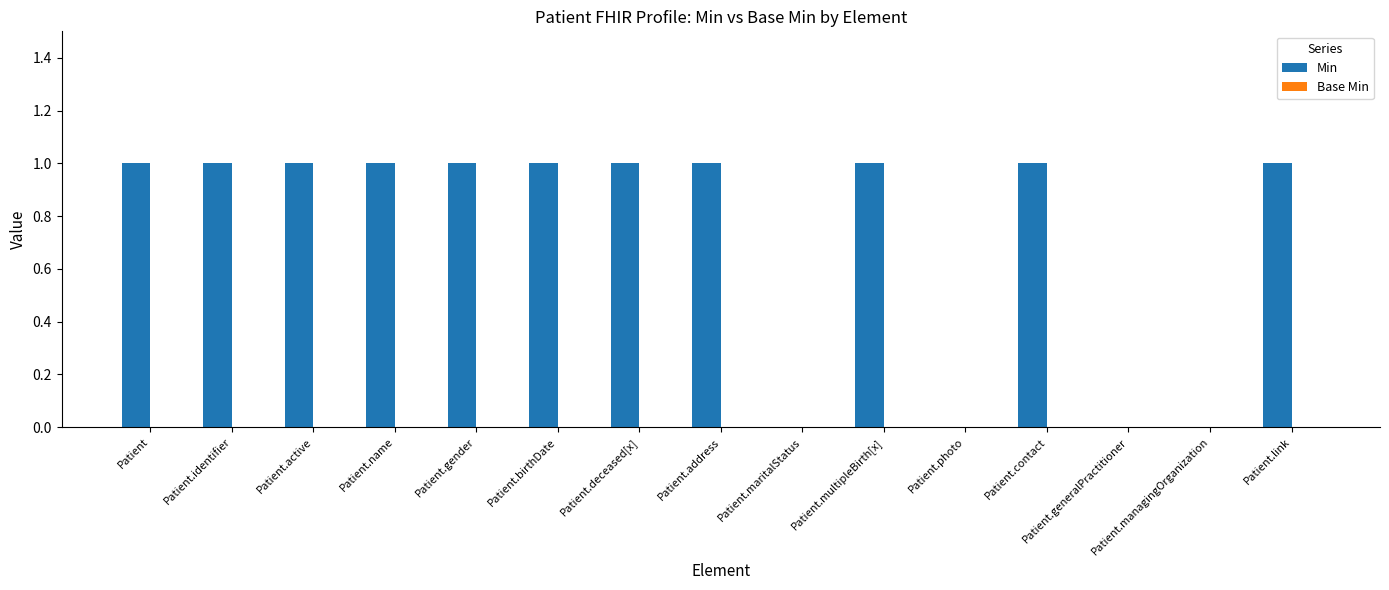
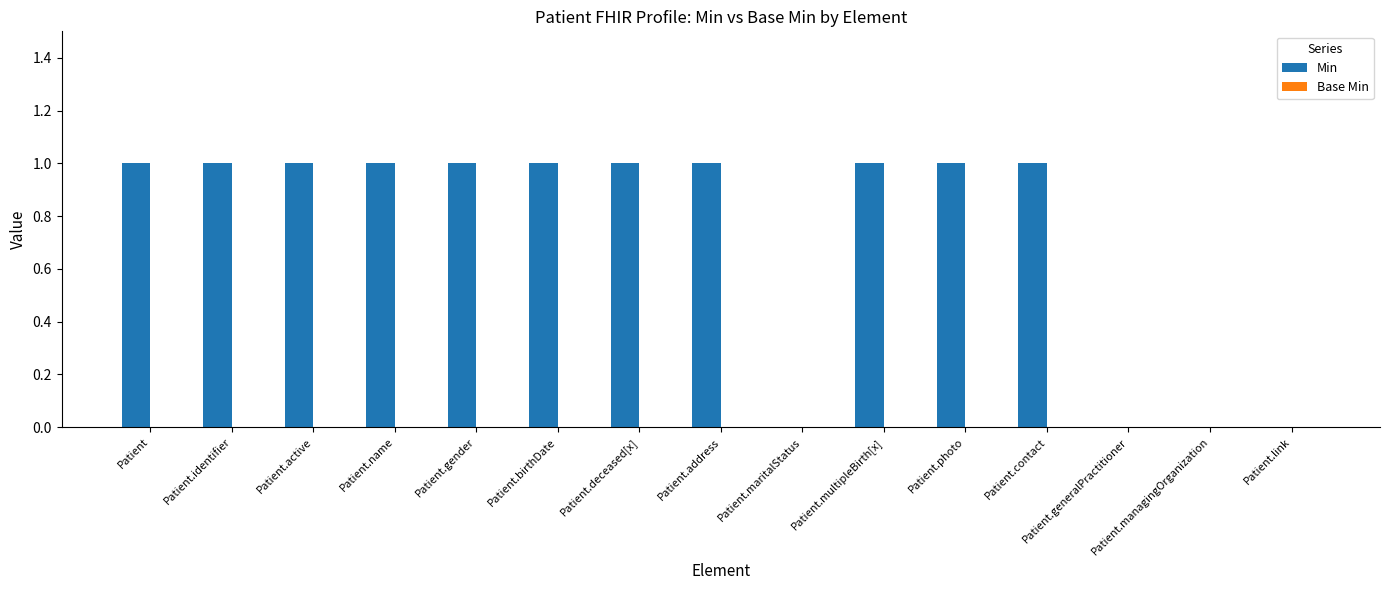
  {
    "Min": {
      "Patient": 1,
      "Patient.identifier": 1,
      "Patient.active": 1,
      "Patient.name": 1,
      "Patient.gender": 1,
      "Patient.birthDate": 1,
      "Patient.deceased[x]": 1,
      "Patient.address": 1,
      "Patient.maritalStatus": 0,
      "Patient.multipleBirth[x]": 1,
-     "Patient.photo": 0,
+     "Patient.photo": 1,
      "Patient.contact": 1,
      "Patient.generalPractitioner": 0,
      "Patient.managingOrganization": 0,
-     "Patient.link": 1
+     "Patient.link": 0
    },
    "Base Min": {
      "Patient": 0,
      "Patient.identifier": 0,
      "Patient.active": 0,
      "Patient.name": 0,
      "Patient.gender": 0,
      "Patient.birthDate": 0,
      "Patient.deceased[x]": 0,
      "Patient.address": 0,
      "Patient.maritalStatus": 0,
      "Patient.multipleBirth[x]": 0,
      "Patient.photo": 0,
      "Patient.contact": 0,
      "Patient.generalPractitioner": 0,
      "Patient.managingOrganization": 0,
      "Patient.link": 0
    }
  }
